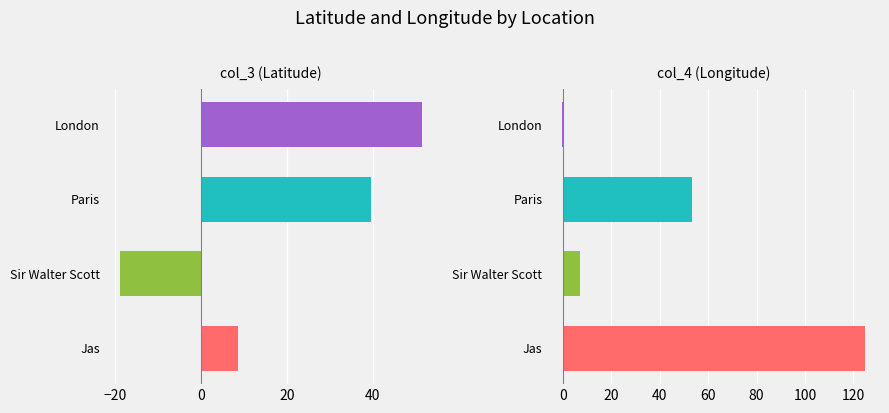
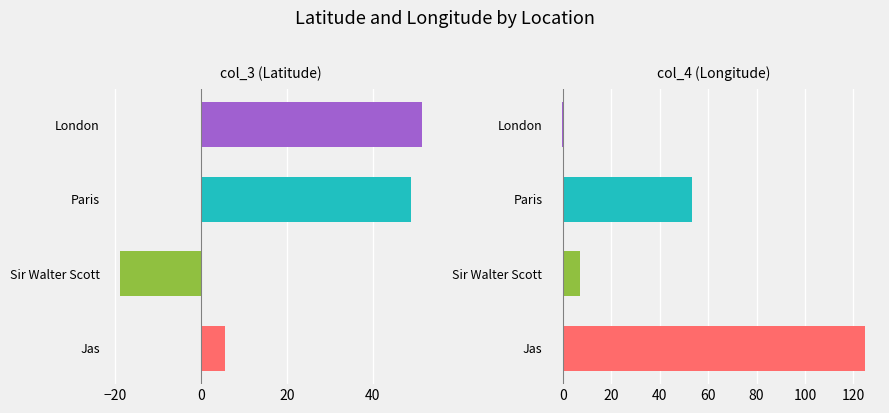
  {
    "col_3 (Latitude)": {
      "London": 52,
-     "Paris": 40,
+     "Paris": 49,
      "Sir Walter Scott": -19,
-     "Jas": 9
+     "Jas": 6
    },
    "col_4 (Longitude)": {
      "Paris": 53,
      "Sir Walter Scott": 7,
      "Jas": 125
    }
  }
